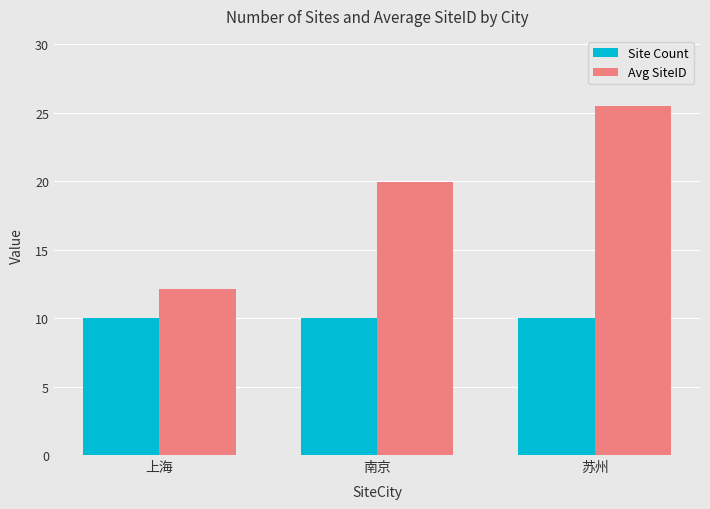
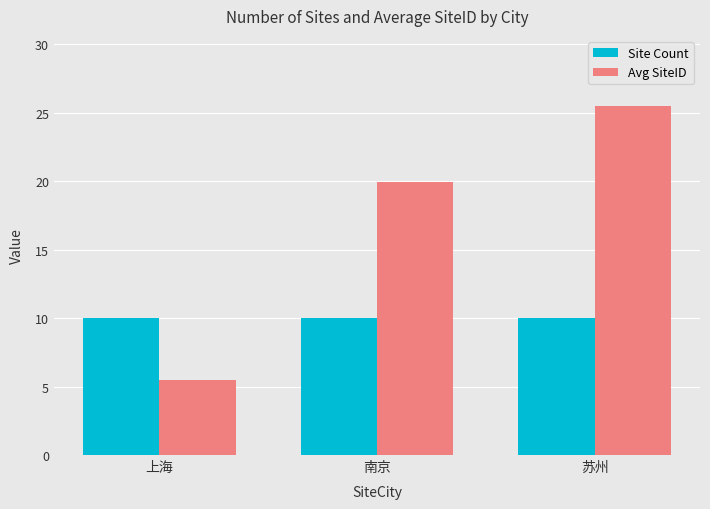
  {
    "Site Count": {
      "上海": 10.0,
      "南京": 10.0,
      "苏州": 10.0
    },
    "Avg SiteID": {
-     "上海": 12.1,
+     "上海": 5.5,
      "南京": 19.9,
      "苏州": 25.5
    }
  }
